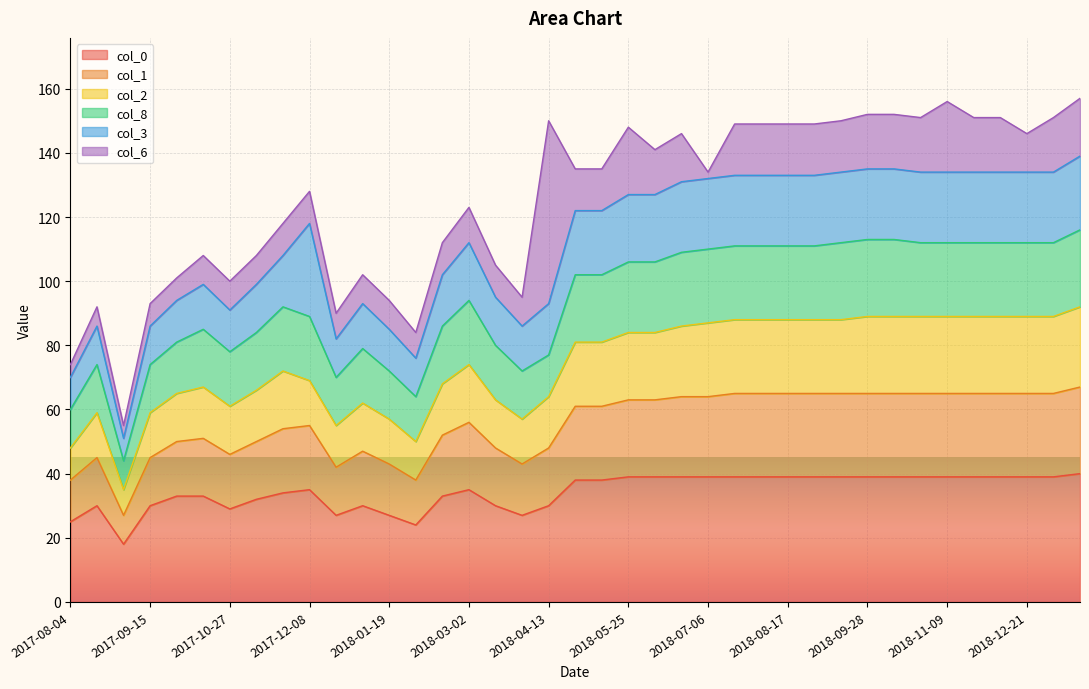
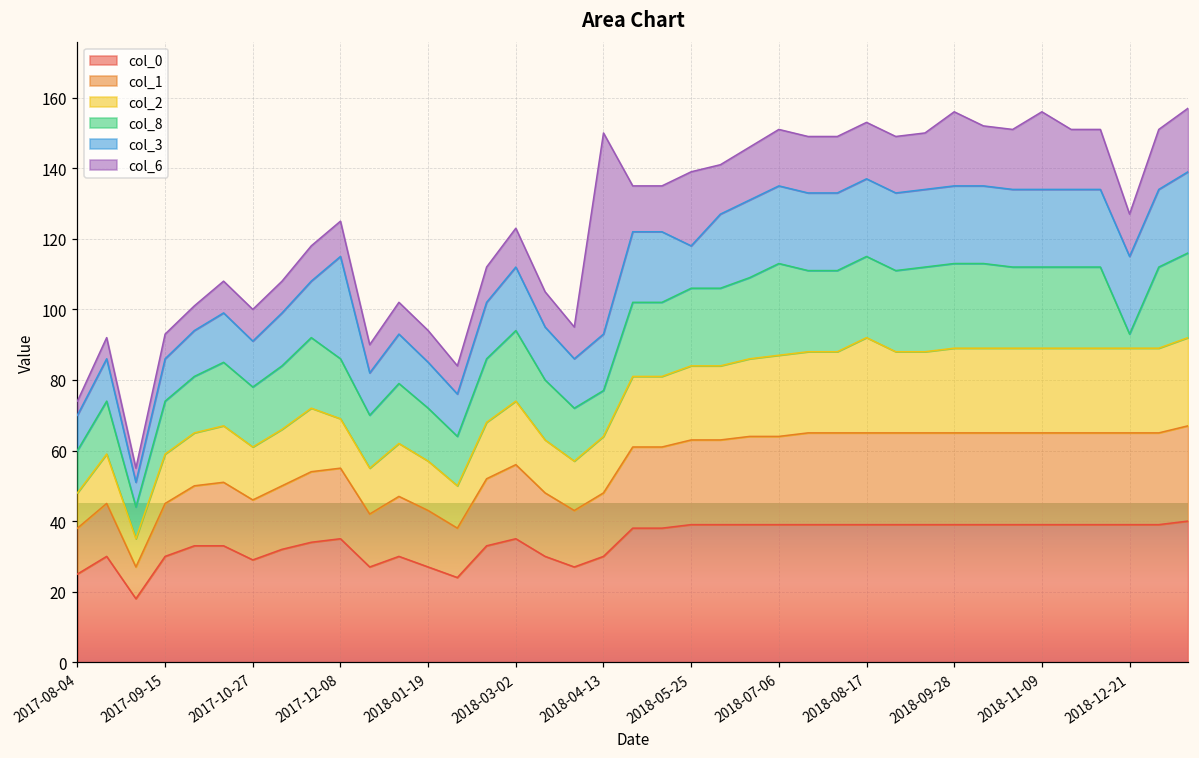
  {
    "col_2": {
      "2017-08-04": 10,
      "2017-09-15": 14,
      "2017-10-27": 15,
      "2017-12-08": 14,
      "2018-01-19": 14,
      "2018-03-02": 18,
      "2018-04-13": 16,
      "2018-05-25": 21,
      "2018-07-06": 23,
-     "2018-08-17": 23,
+     "2018-08-17": 27,
      "2018-09-28": 24,
      "2018-11-09": 24,
      "2018-12-21": 24
    },
    "col_8": {
      "2017-08-04": 12,
      "2017-09-15": 15,
      "2017-10-27": 17,
-     "2017-12-08": 20,
+     "2017-12-08": 17,
      "2018-01-19": 15,
      "2018-03-02": 20,
      "2018-04-13": 13,
      "2018-05-25": 22,
-     "2018-07-06": 23,
+     "2018-07-06": 26,
      "2018-08-17": 23,
      "2018-09-28": 24,
      "2018-11-09": 23,
-     "2018-12-21": 23
+     "2018-12-21": 4
    },
    "col_3": {
      "2017-08-04": 10,
      "2017-09-15": 12,
      "2017-10-27": 13,
      "2017-12-08": 29,
      "2018-01-19": 13,
      "2018-03-02": 18,
      "2018-04-13": 16,
-     "2018-05-25": 21,
+     "2018-05-25": 12,
      "2018-07-06": 22,
      "2018-08-17": 22,
      "2018-09-28": 22,
      "2018-11-09": 22,
      "2018-12-21": 22
    },
    "col_6": {
      "2017-08-04": 4,
      "2017-09-15": 7,
      "2017-10-27": 9,
      "2017-12-08": 10,
      "2018-01-19": 9,
      "2018-03-02": 11,
      "2018-04-13": 57,
      "2018-05-25": 21,
-     "2018-07-06": 2,
+     "2018-07-06": 16,
      "2018-08-17": 16,
-     "2018-09-28": 17,
+     "2018-09-28": 21,
      "2018-11-09": 22,
      "2018-12-21": 12
    }
  }
